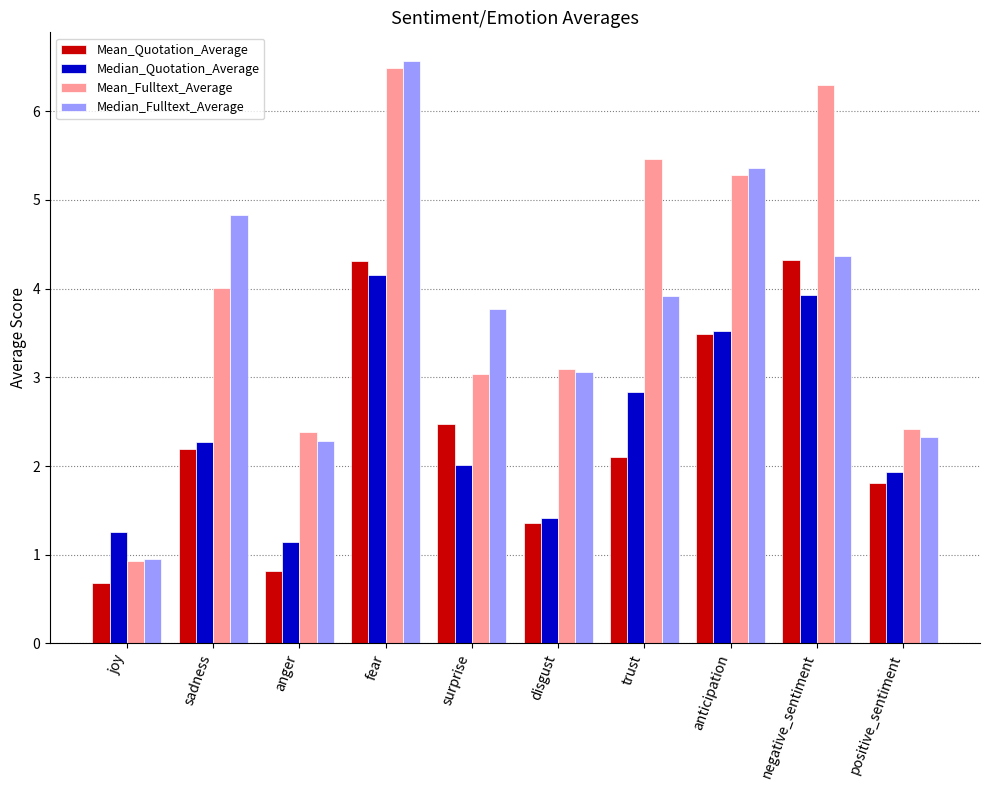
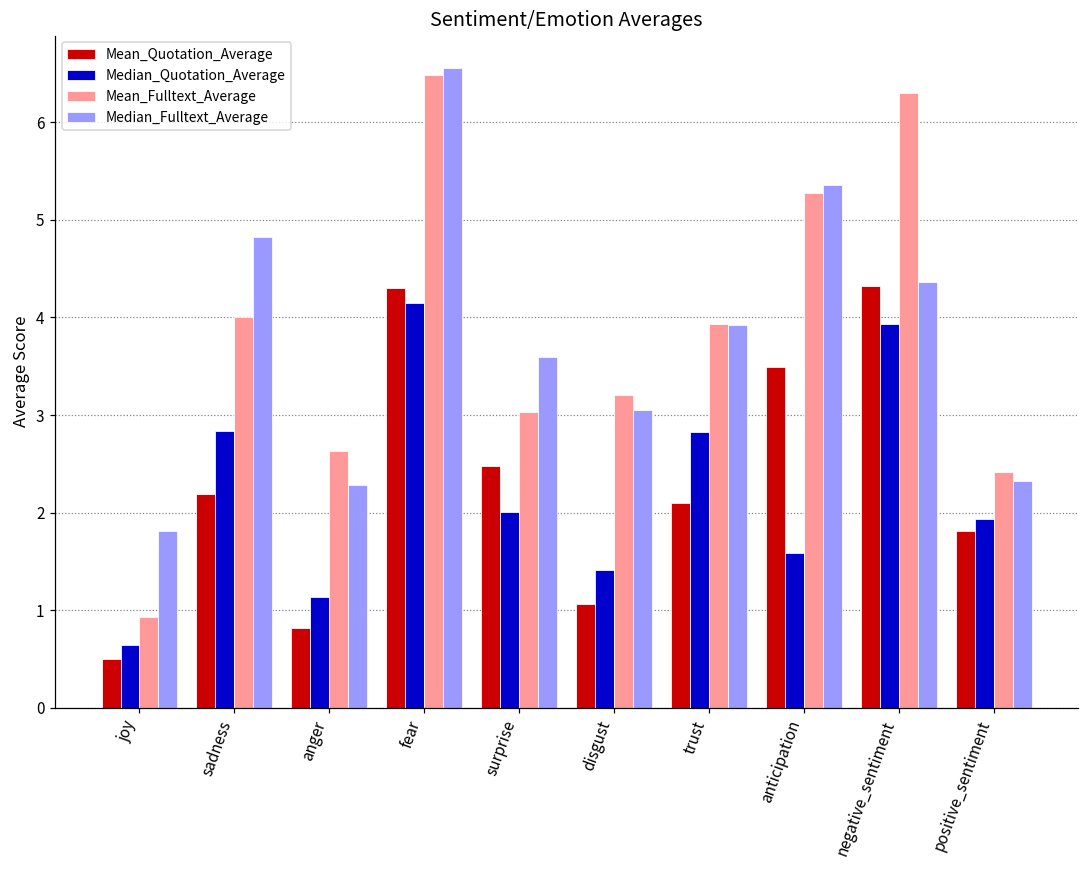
  {
    "Mean_Quotation_Average": {
-     "joy": 0.7,
+     "joy": 0.5,
      "sadness": 2.2,
      "anger": 0.8,
      "fear": 4.3,
      "surprise": 2.5,
-     "disgust": 1.4,
+     "disgust": 1.1,
      "trust": 2.1,
      "anticipation": 3.5,
      "negative_sentiment": 4.3,
      "positive_sentiment": 1.8
    },
    "Median_Quotation_Average": {
-     "joy": 1.3,
-     "sadness": 2.3,
+     "joy": 0.6,
+     "sadness": 2.8,
      "anger": 1.1,
      "fear": 4.1,
      "surprise": 2.0,
      "disgust": 1.4,
      "trust": 2.8,
-     "anticipation": 3.5,
+     "anticipation": 1.6,
      "negative_sentiment": 3.9,
      "positive_sentiment": 1.9
    },
    "Mean_Fulltext_Average": {
      "joy": 0.9,
      "sadness": 4.0,
-     "anger": 2.4,
+     "anger": 2.6,
      "fear": 6.5,
      "surprise": 3.0,
-     "disgust": 3.1,
-     "trust": 5.5,
+     "disgust": 3.2,
+     "trust": 3.9,
      "anticipation": 5.3,
      "negative_sentiment": 6.3,
      "positive_sentiment": 2.4
    },
    "Median_Fulltext_Average": {
-     "joy": 0.9,
+     "joy": 1.8,
      "sadness": 4.8,
      "anger": 2.3,
      "fear": 6.6,
-     "surprise": 3.8,
+     "surprise": 3.6,
      "disgust": 3.1,
      "trust": 3.9,
      "anticipation": 5.4,
      "negative_sentiment": 4.4,
      "positive_sentiment": 2.3
    }
  }
